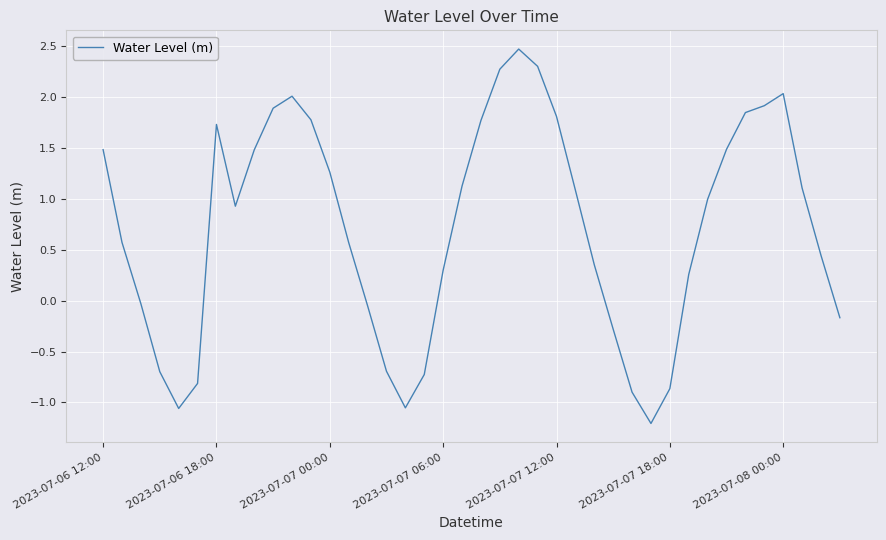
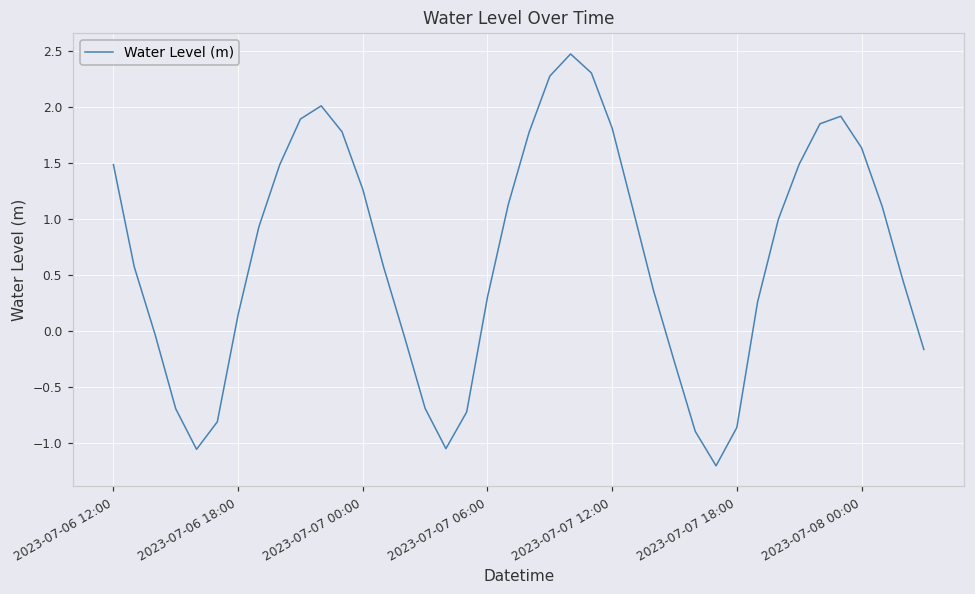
  {
    "2023-07-06 12:00": 1.48,
-   "2023-07-06 18:00": 1.73,
+   "2023-07-06 18:00": 0.14,
    "2023-07-07 00:00": 1.26,
    "2023-07-07 06:00": 0.30,
    "2023-07-07 12:00": 1.81,
    "2023-07-07 18:00": -0.87,
-   "2023-07-08 00:00": 2.03
+   "2023-07-08 00:00": 1.63
  }
